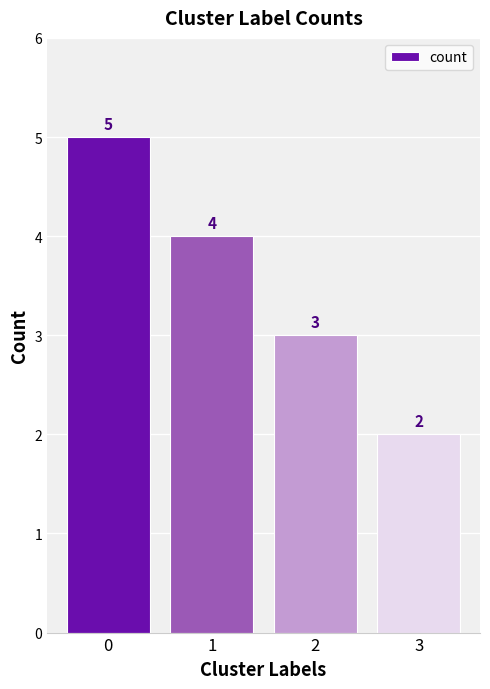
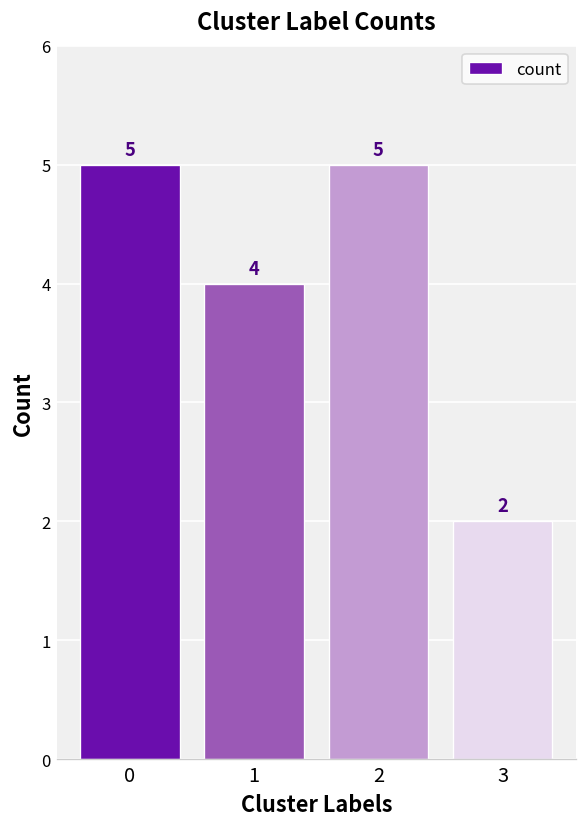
  {
    "0": 5,
    "1": 4,
-   "2": 3,
+   "2": 5,
    "3": 2
  }
